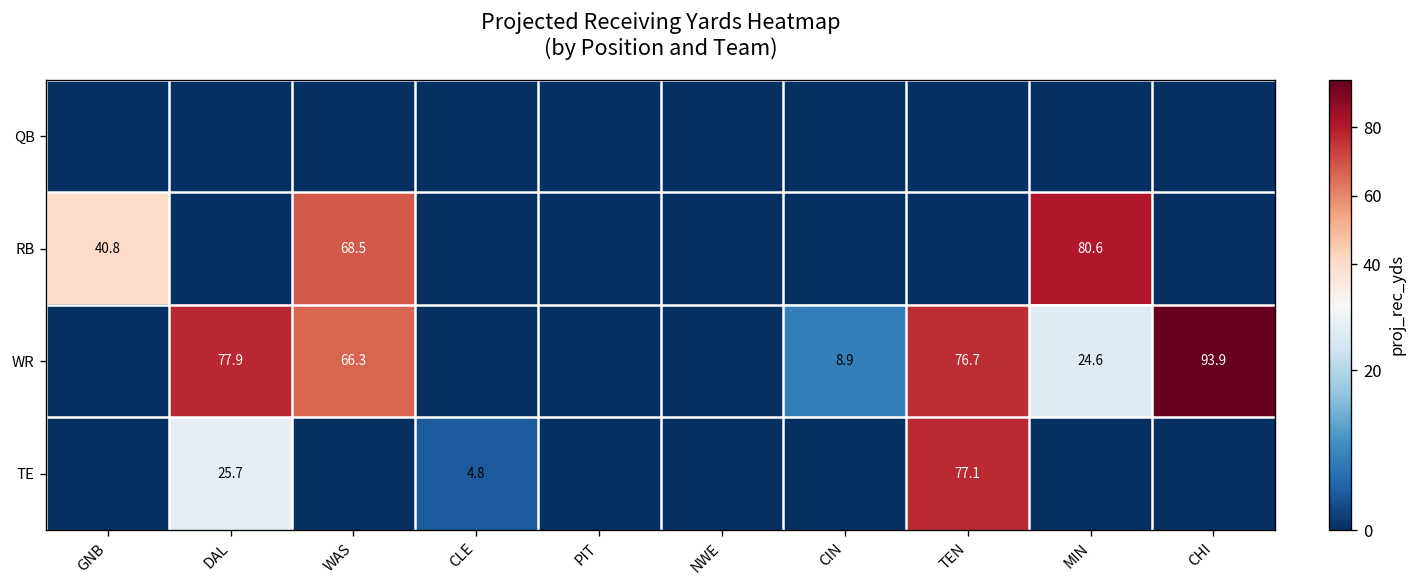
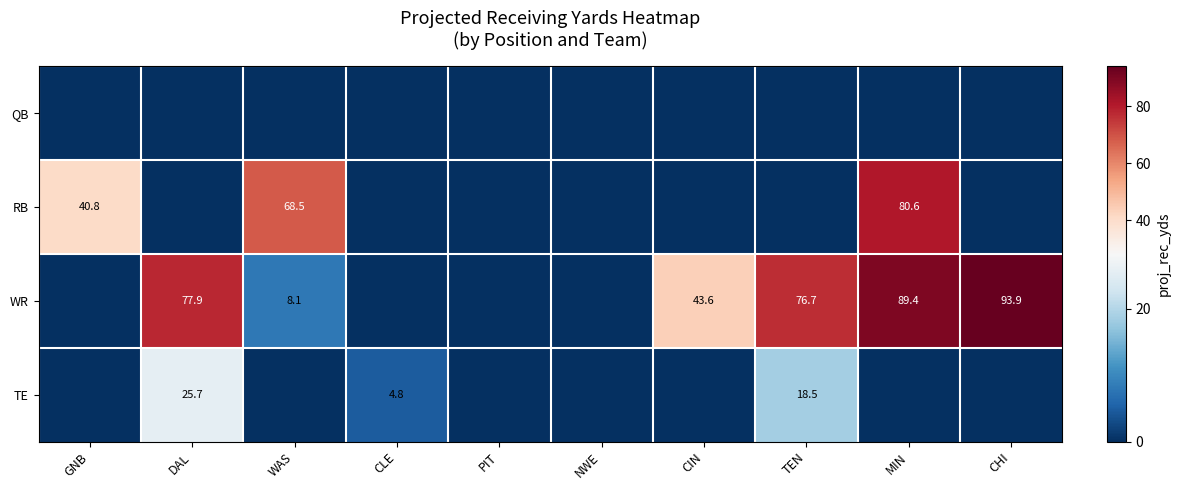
  {
    "RB": {
      "GNB": 40.8,
      "WAS": 68.5,
      "MIN": 80.6
    },
    "WR": {
      "DAL": 77.9,
-     "WAS": 66.3,
-     "CIN": 8.9,
+     "WAS": 8.1,
+     "CIN": 43.6,
      "TEN": 76.7,
-     "MIN": 24.6,
+     "MIN": 89.4,
      "CHI": 93.9
    },
    "TE": {
      "DAL": 25.7,
      "CLE": 4.8,
-     "TEN": 77.1
+     "TEN": 18.5
    }
  }
